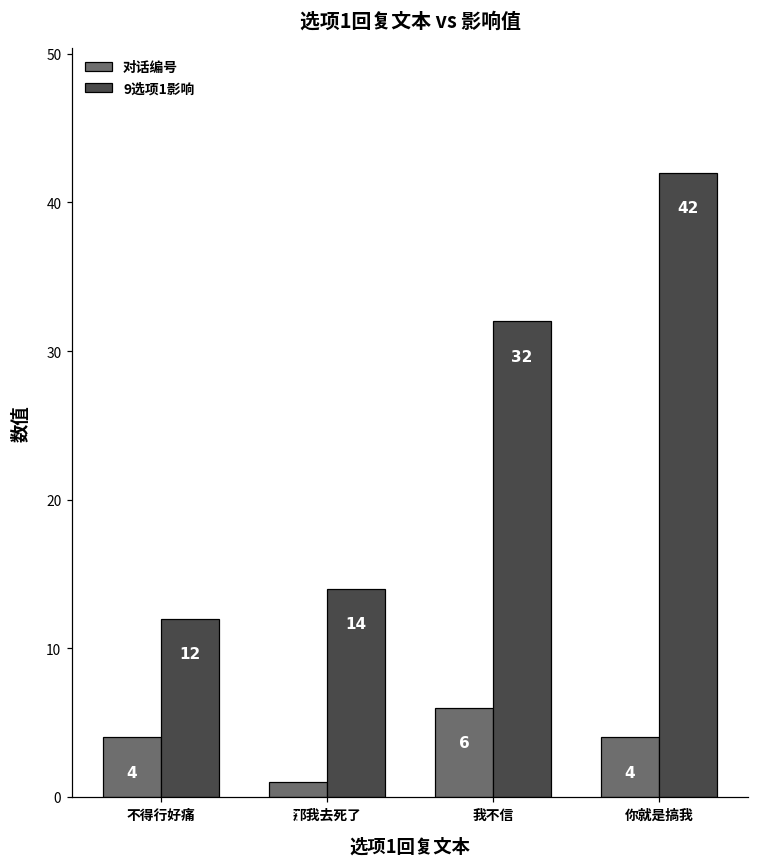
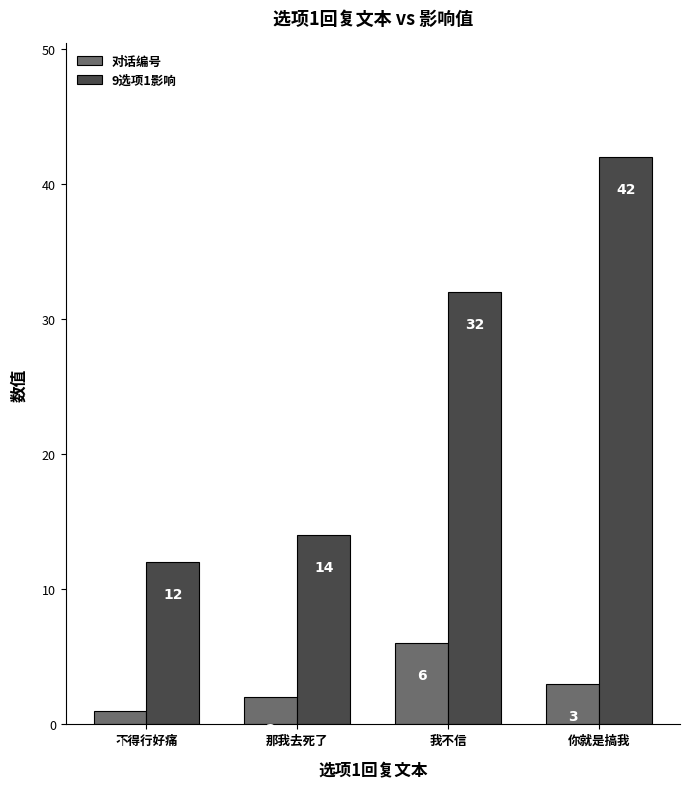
  {
    "对话编号": {
-     "不得行好痛": 4,
-     "那我去死了": 1,
+     "不得行好痛": 1,
+     "那我去死了": 2,
      "我不信": 6,
-     "你就是搞我": 4
+     "你就是搞我": 3
    },
    "9选项1影响": {
      "不得行好痛": 12,
      "那我去死了": 14,
      "我不信": 32,
      "你就是搞我": 42
    }
  }
